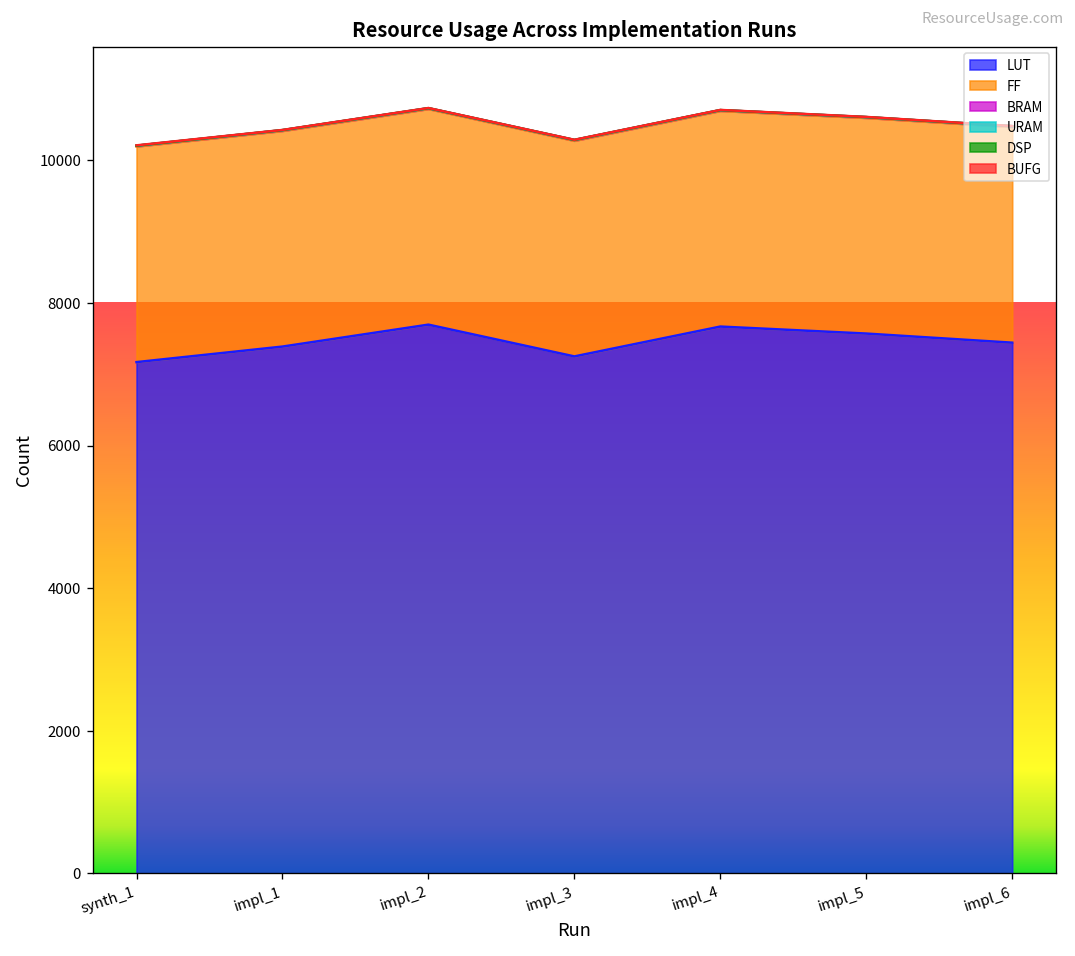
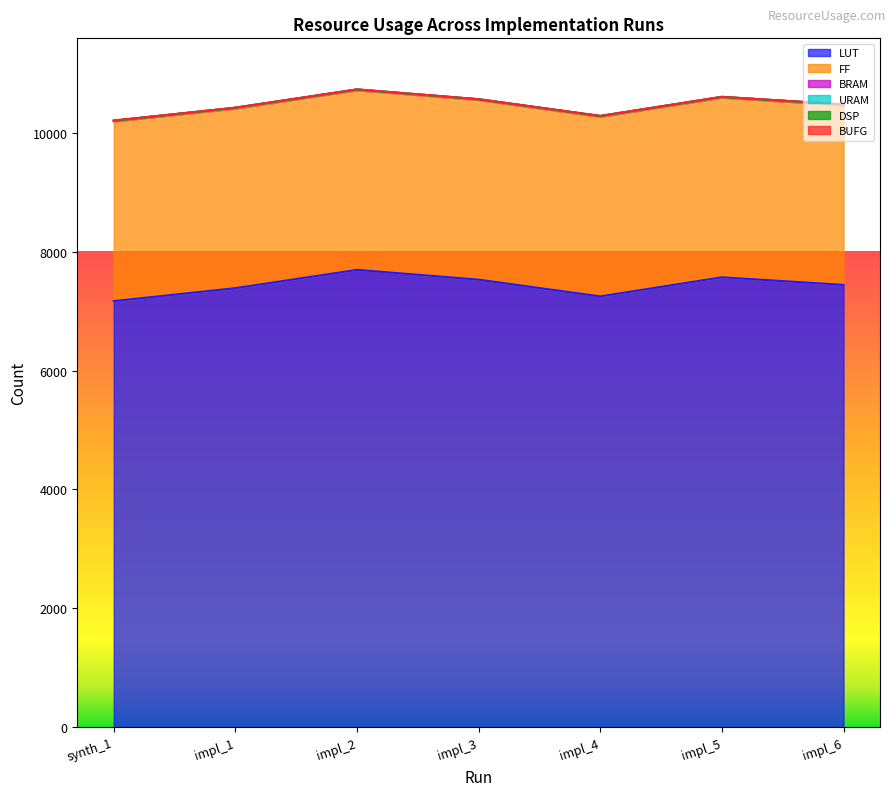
  {
    "LUT": {
      "synth_1": 7200,
      "impl_1": 7400,
      "impl_2": 7700,
-     "impl_3": 7300,
-     "impl_4": 7700,
+     "impl_3": 7500,
+     "impl_4": 7300,
      "impl_5": 7600,
      "impl_6": 7400
    }
  }
